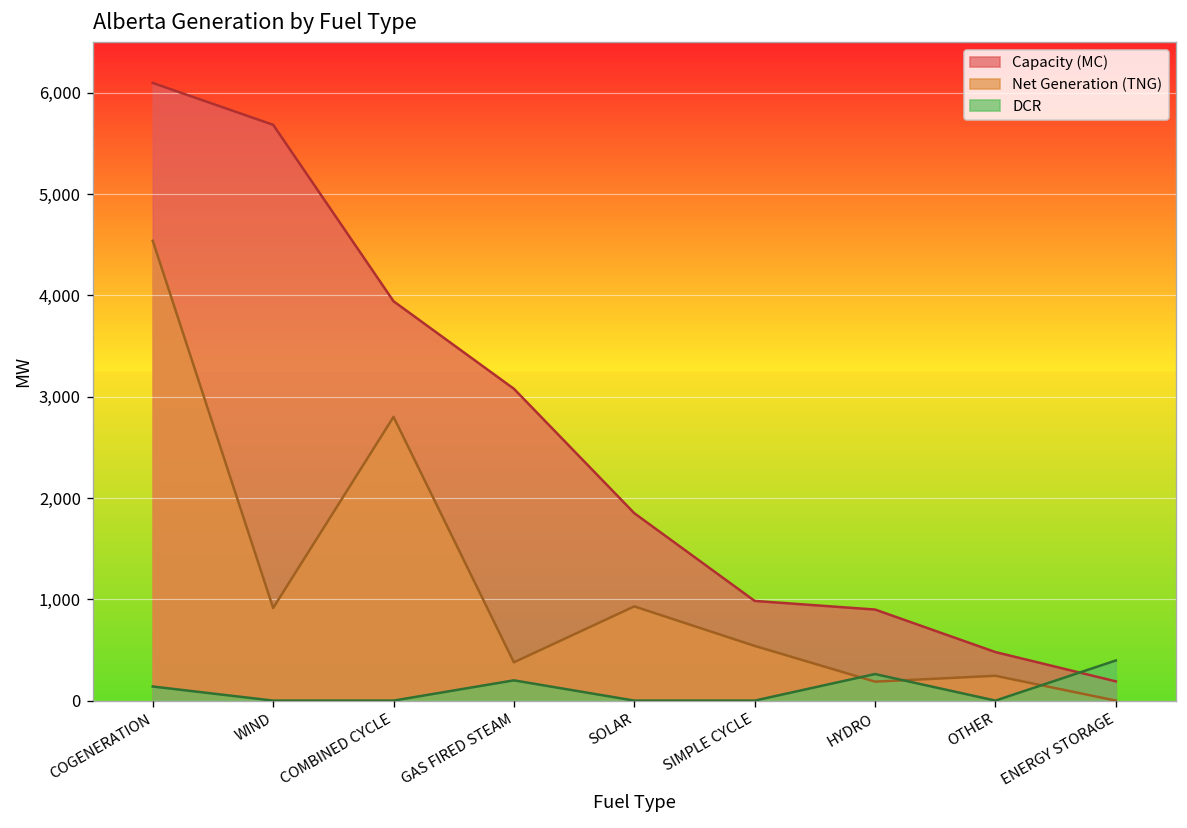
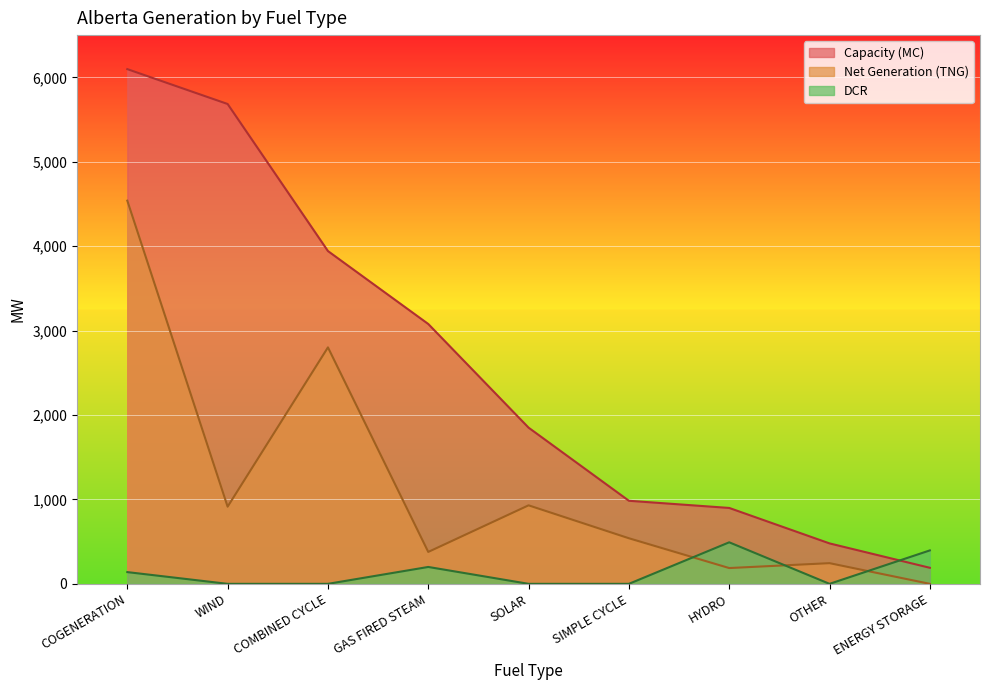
  {
    "DCR": {
      "COGENERATION": 100,
      "WIND": 0,
      "COMBINED CYCLE": 0,
      "GAS FIRED STEAM": 200,
      "SOLAR": 0,
      "SIMPLE CYCLE": 0,
-     "HYDRO": 300,
+     "HYDRO": 500,
      "OTHER": 0,
      "ENERGY STORAGE": 400
    }
  }
